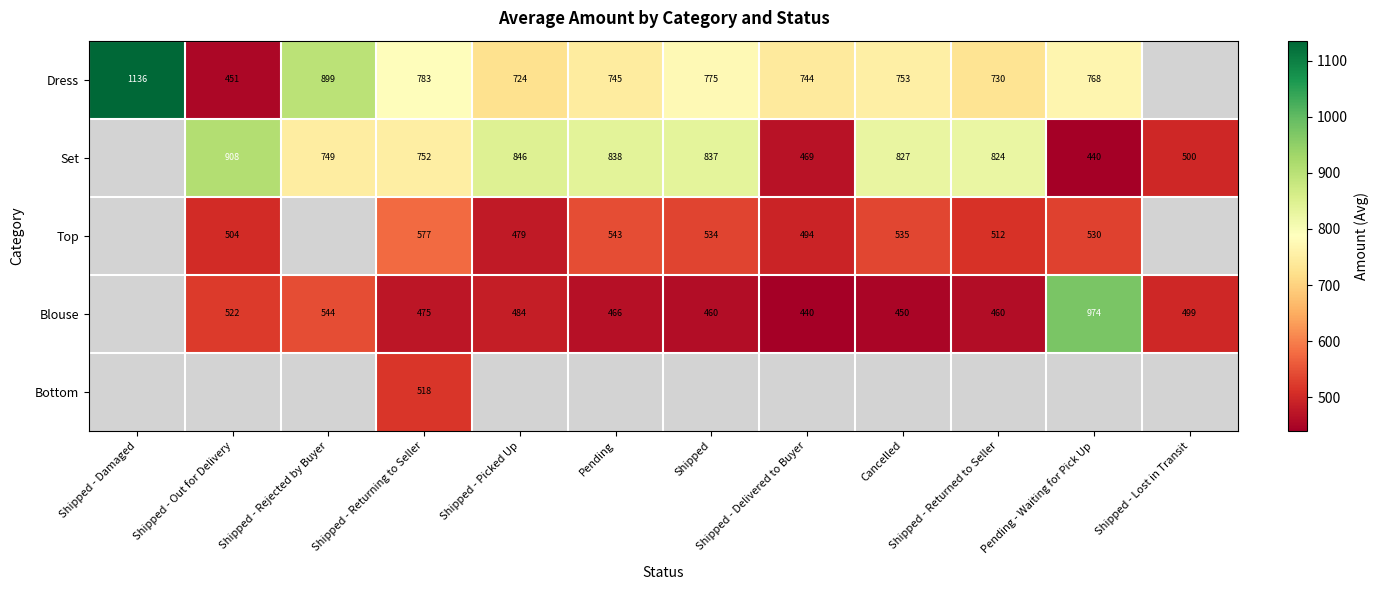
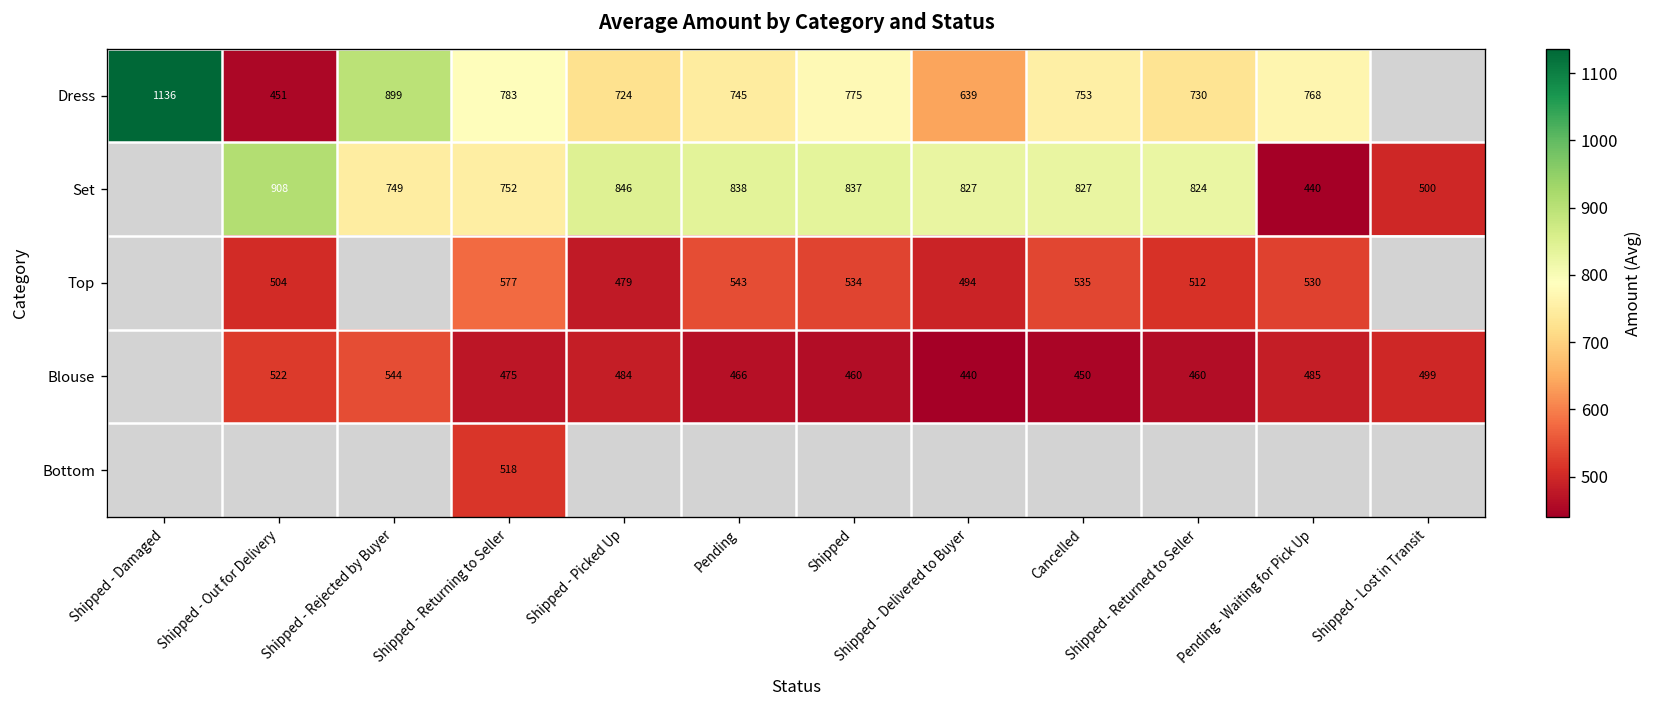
  {
    "Dress": {
      "Shipped - Damaged": 1136,
      "Shipped - Out for Delivery": 451,
      "Shipped - Rejected by Buyer": 899,
      "Shipped - Returning to Seller": 783,
      "Shipped - Picked Up": 724,
      "Pending": 745,
      "Shipped": 775,
-     "Shipped - Delivered to Buyer": 744,
+     "Shipped - Delivered to Buyer": 639,
      "Cancelled": 753,
      "Shipped - Returned to Seller": 730,
      "Pending - Waiting for Pick Up": 768
    },
    "Set": {
      "Shipped - Out for Delivery": 908,
      "Shipped - Rejected by Buyer": 749,
      "Shipped - Returning to Seller": 752,
      "Shipped - Picked Up": 846,
      "Pending": 838,
      "Shipped": 837,
-     "Shipped - Delivered to Buyer": 469,
+     "Shipped - Delivered to Buyer": 827,
      "Cancelled": 827,
      "Shipped - Returned to Seller": 824,
      "Pending - Waiting for Pick Up": 440,
      "Shipped - Lost in Transit": 500
    },
    "Top": {
      "Shipped - Out for Delivery": 504,
      "Shipped - Returning to Seller": 577,
      "Shipped - Picked Up": 479,
      "Pending": 543,
      "Shipped": 534,
      "Shipped - Delivered to Buyer": 494,
      "Cancelled": 535,
      "Shipped - Returned to Seller": 512,
      "Pending - Waiting for Pick Up": 530
    },
    "Blouse": {
      "Shipped - Out for Delivery": 522,
      "Shipped - Rejected by Buyer": 544,
      "Shipped - Returning to Seller": 475,
      "Shipped - Picked Up": 484,
      "Pending": 466,
      "Shipped": 460,
      "Shipped - Delivered to Buyer": 440,
      "Cancelled": 450,
      "Shipped - Returned to Seller": 460,
-     "Pending - Waiting for Pick Up": 974,
+     "Pending - Waiting for Pick Up": 485,
      "Shipped - Lost in Transit": 499
    },
    "Bottom": {
      "Shipped - Returning to Seller": 518
    }
  }
